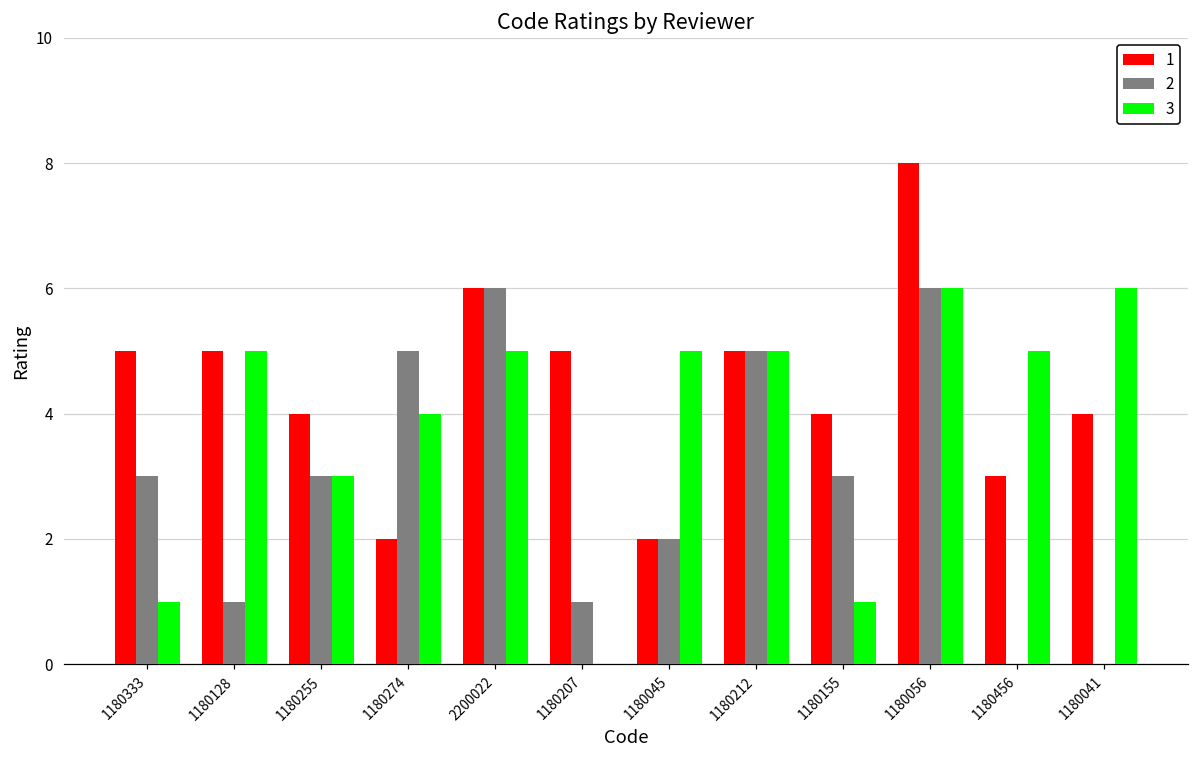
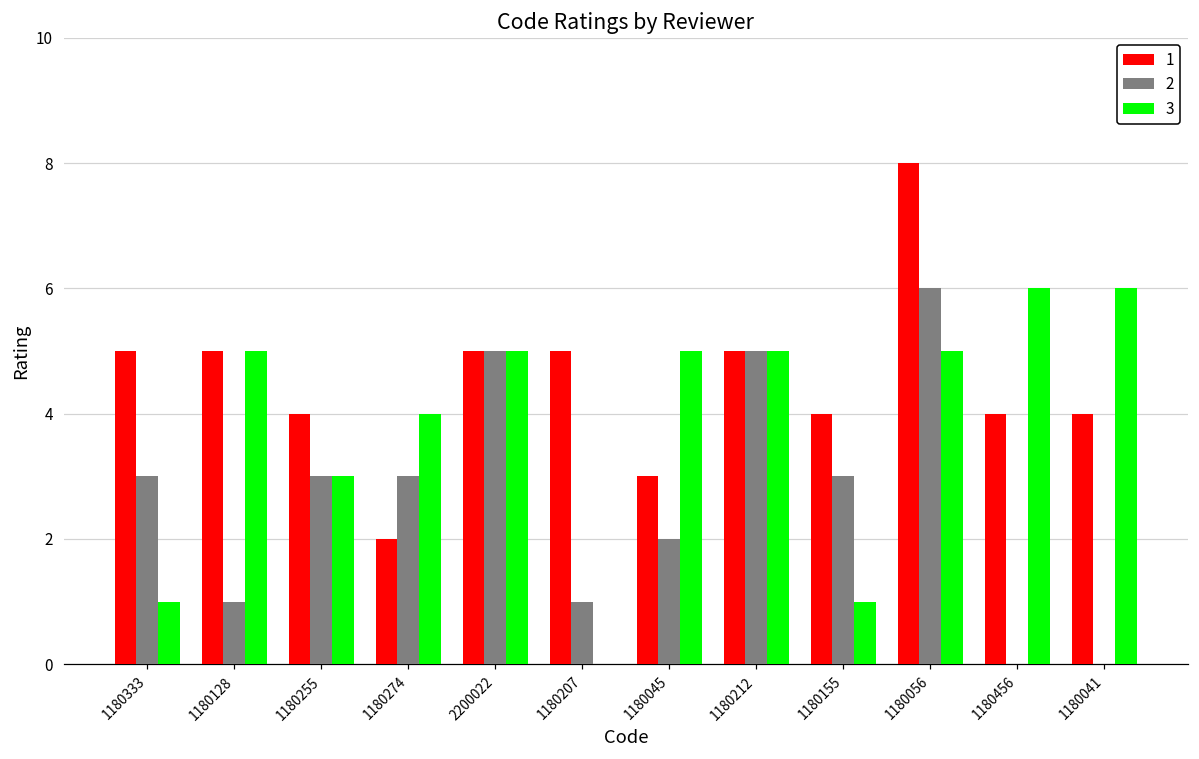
  {
    "1": {
      "1180333": 5,
      "1180128": 5,
      "1180255": 4,
      "1180274": 2,
-     "2200022": 6,
+     "2200022": 5,
      "1180207": 5,
-     "1180045": 2,
+     "1180045": 3,
      "1180212": 5,
      "1180155": 4,
      "1180056": 8,
-     "1180456": 3,
+     "1180456": 4,
      "1180041": 4
    },
    "2": {
      "1180333": 3,
      "1180128": 1,
      "1180255": 3,
-     "1180274": 5,
-     "2200022": 6,
+     "1180274": 3,
+     "2200022": 5,
      "1180207": 1,
      "1180045": 2,
      "1180212": 5,
      "1180155": 3,
      "1180056": 6,
      "1180456": 0,
      "1180041": 0
    },
    "3": {
      "1180333": 1,
      "1180128": 5,
      "1180255": 3,
      "1180274": 4,
      "2200022": 5,
      "1180207": 0,
      "1180045": 5,
      "1180212": 5,
      "1180155": 1,
-     "1180056": 6,
-     "1180456": 5,
+     "1180056": 5,
+     "1180456": 6,
      "1180041": 6
    }
  }
